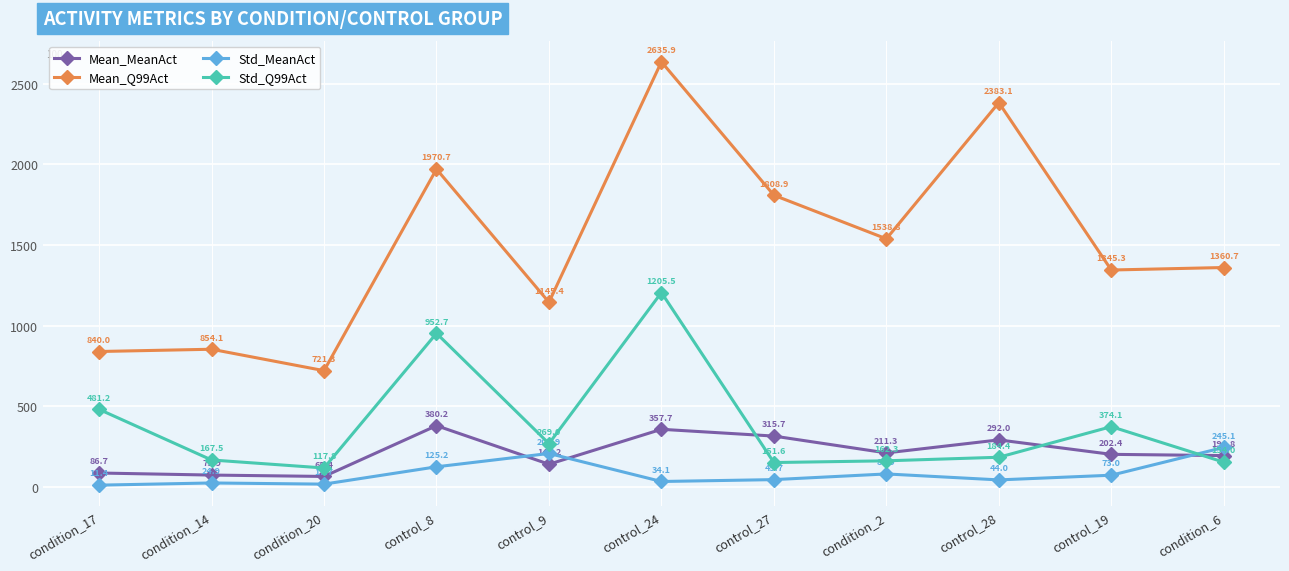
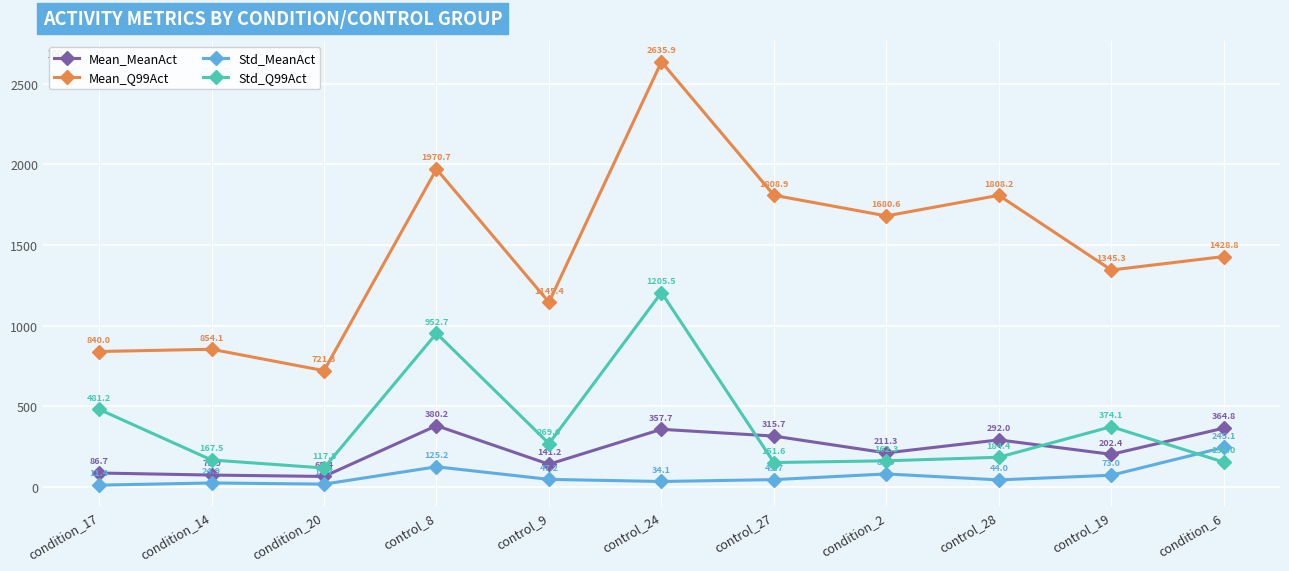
  {
    "Mean_MeanAct": {
      "condition_17": 86.7,
      "control_8": 380.2,
      "control_9": 141.2,
      "control_24": 357.7,
      "control_27": 315.7,
      "condition_2": 211.3,
      "control_28": 292.0,
      "control_19": 202.4,
-     "condition_6": 194.8
+     "condition_6": 364.8
    },
    "Mean_Q99Act": {
      "condition_17": 840.0,
      "condition_14": 854.1,
      "condition_20": 721.3,
      "control_8": 1970.7,
      "control_9": 1145.4,
      "control_24": 2635.9,
      "control_27": 1808.9,
-     "condition_2": 1538.8,
-     "control_28": 2383.1,
+     "condition_2": 1680.6,
+     "control_28": 1808.2,
      "control_19": 1345.3,
-     "condition_6": 1360.7
+     "condition_6": 1428.8
    },
    "Std_MeanAct": {
      "control_8": 125.2,
-     "control_9": 207.9,
+     "control_9": 47.2,
      "control_24": 34.1,
      "control_28": 44.0,
      "control_19": 73.0,
      "condition_6": 245.1
    },
    "Std_Q99Act": {
      "condition_17": 481.2,
      "condition_14": 167.5,
      "condition_20": 117.8,
      "control_8": 952.7,
      "control_9": 269.0,
      "control_24": 1205.5,
      "control_27": 151.6,
      "control_19": 374.1
    }
  }
